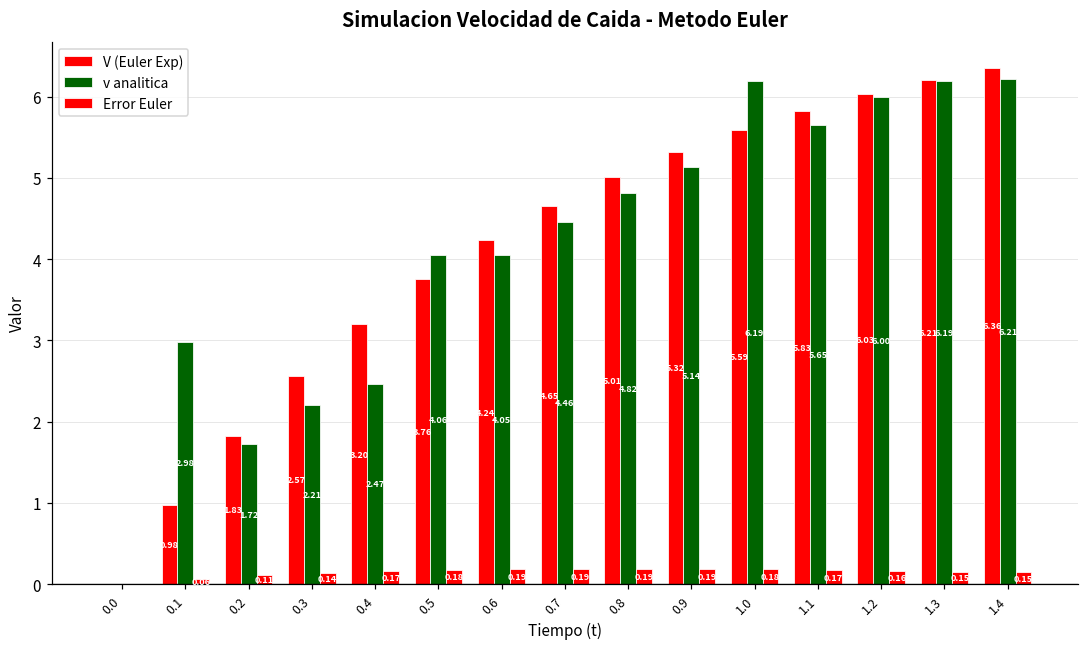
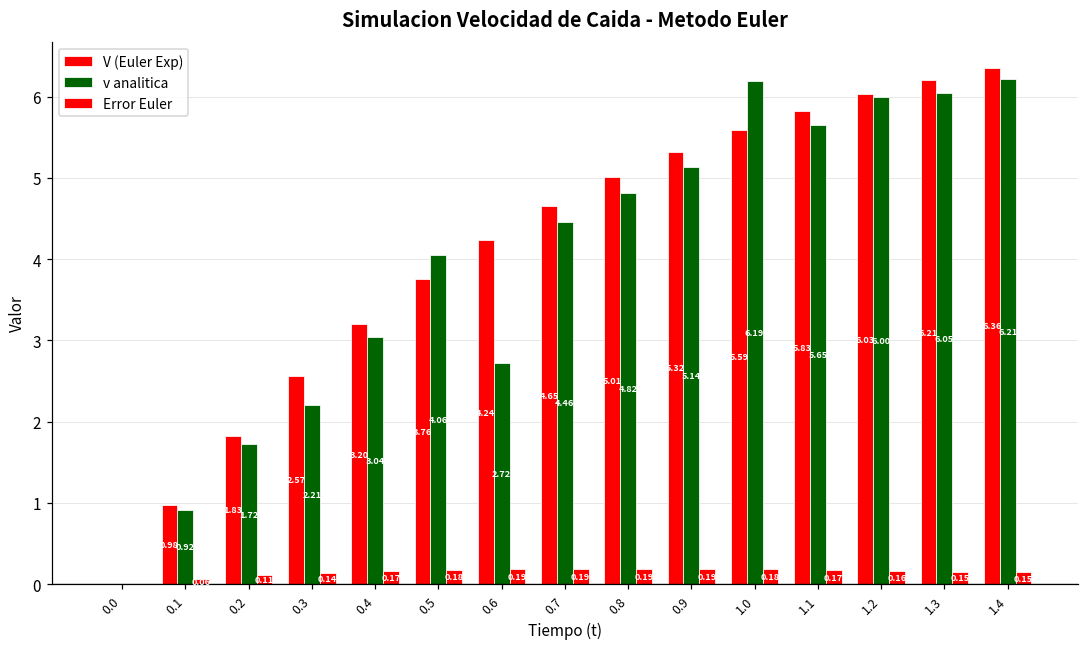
  {
    "v analitica": {
-     "0.1": 2.98,
+     "0.1": 0.92,
      "0.2": 1.72,
      "0.3": 2.21,
-     "0.4": 2.47,
+     "0.4": 3.04,
      "0.5": 4.06,
-     "0.6": 4.05,
+     "0.6": 2.72,
      "0.7": 4.46,
      "0.8": 4.82,
      "0.9": 5.14,
      "1.0": 6.19,
      "1.1": 5.65,
-     "1.3": 6.19,
+     "1.3": 6.05,
      "1.4": 6.21
    }
  }
